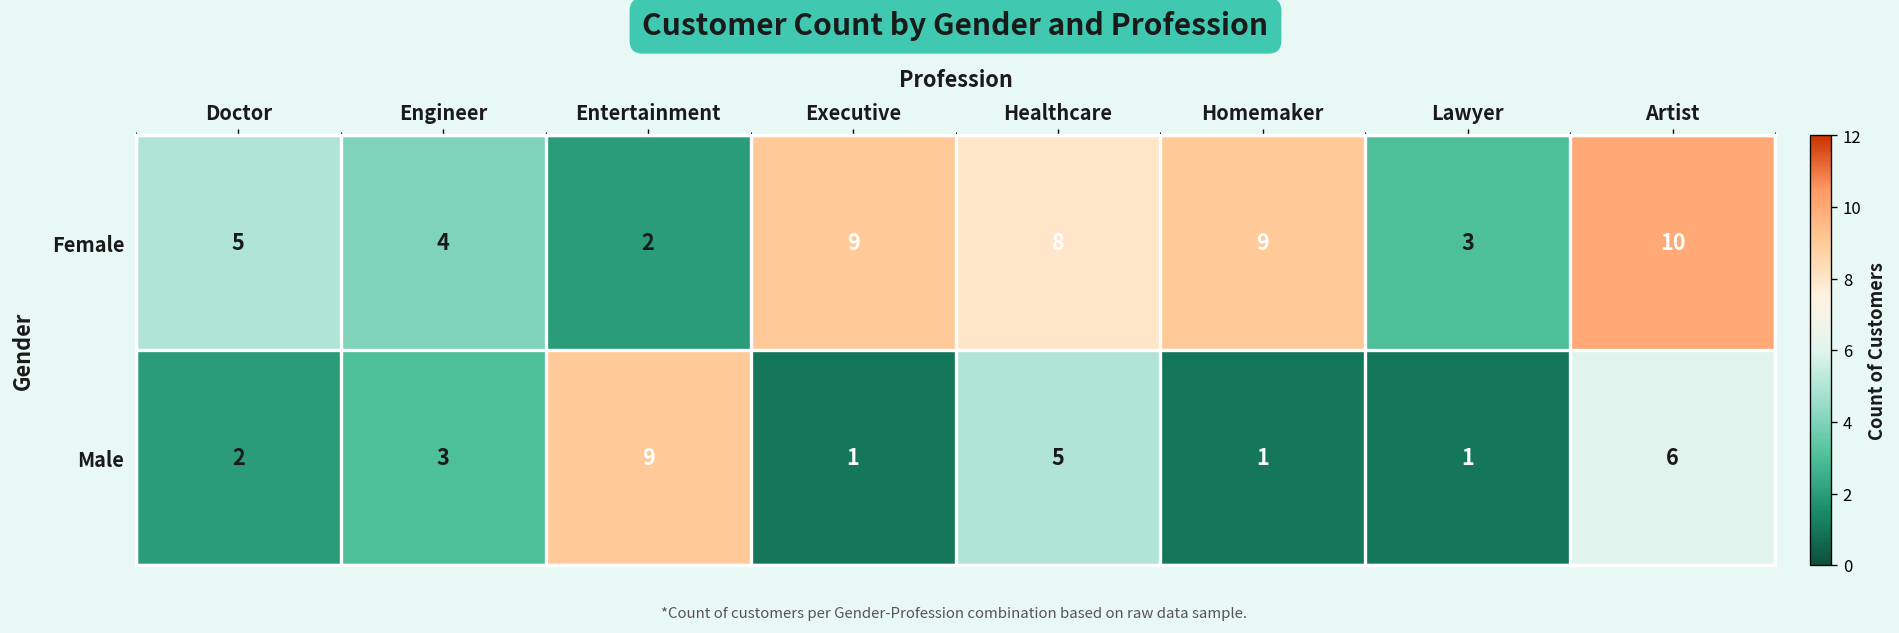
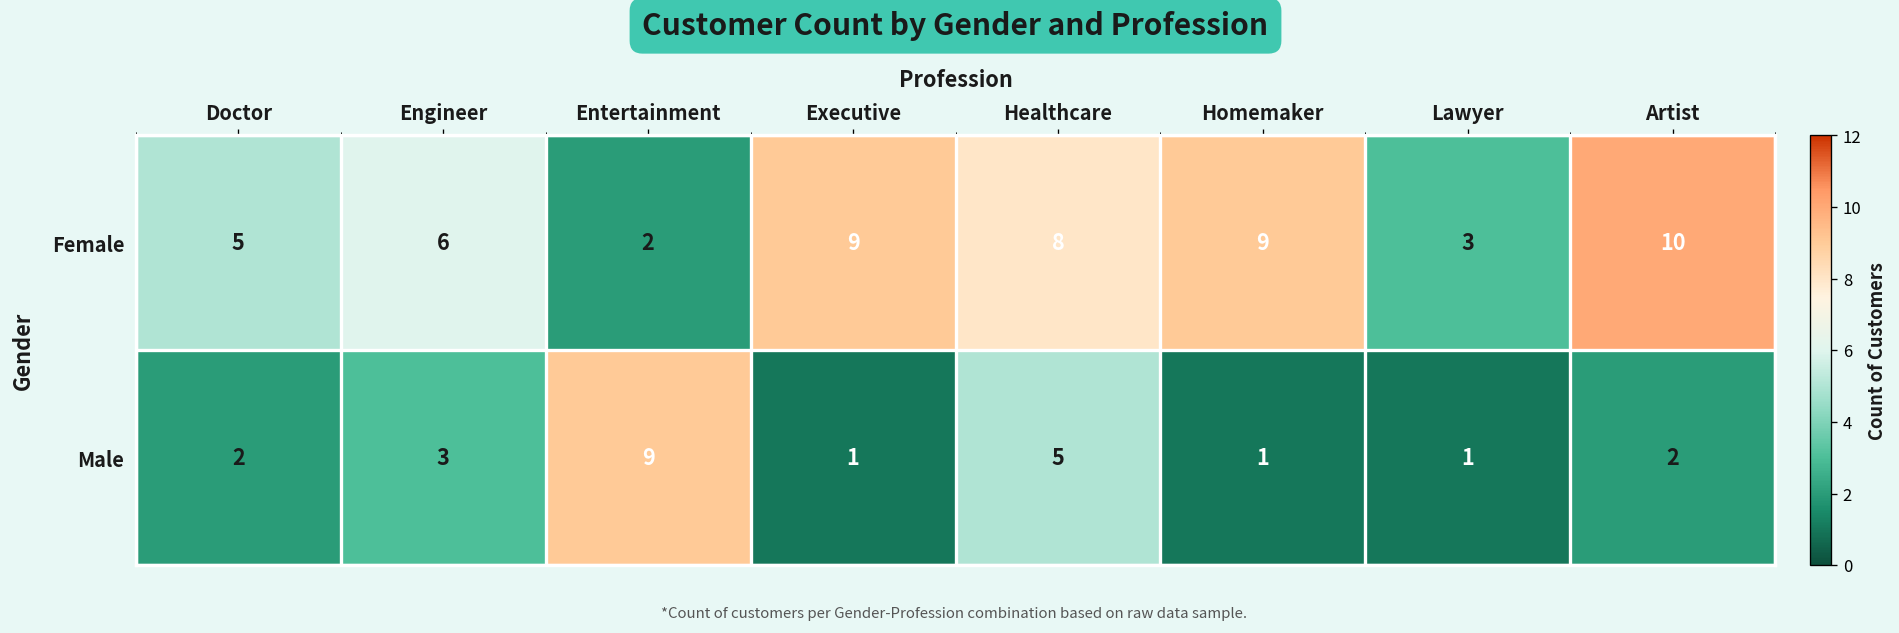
  {
    "Female": {
      "Doctor": 5,
-     "Engineer": 4,
+     "Engineer": 6,
      "Entertainment": 2,
      "Executive": 9,
      "Healthcare": 8,
      "Homemaker": 9,
      "Lawyer": 3,
      "Artist": 10
    },
    "Male": {
      "Doctor": 2,
      "Engineer": 3,
      "Entertainment": 9,
      "Executive": 1,
      "Healthcare": 5,
      "Homemaker": 1,
      "Lawyer": 1,
-     "Artist": 6
+     "Artist": 2
    }
  }
